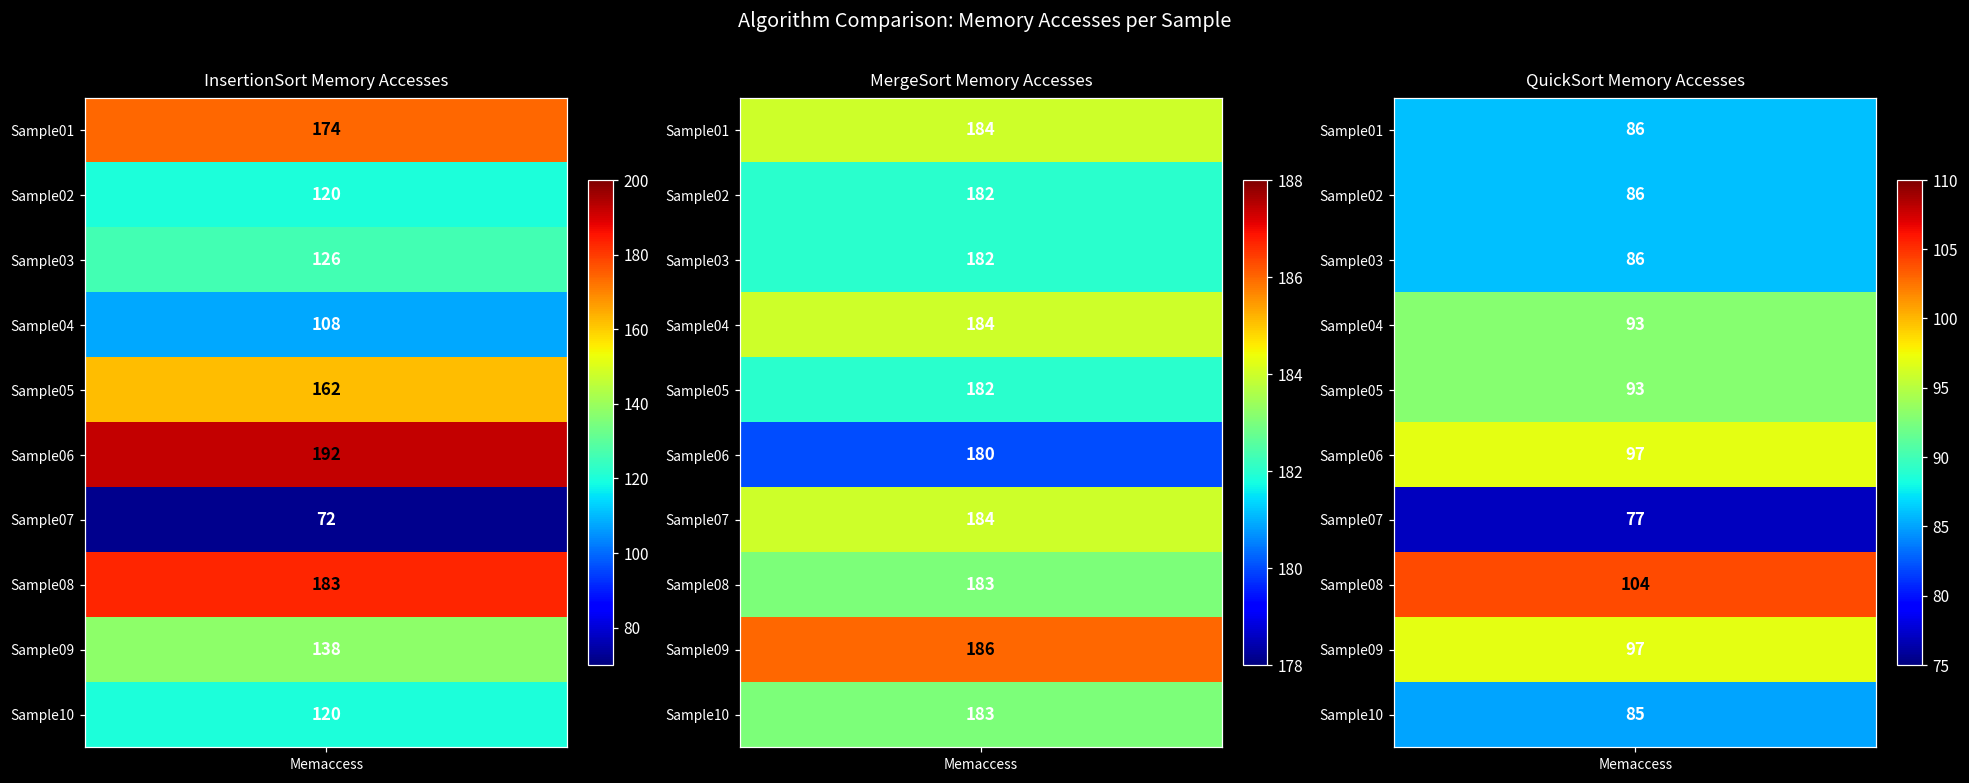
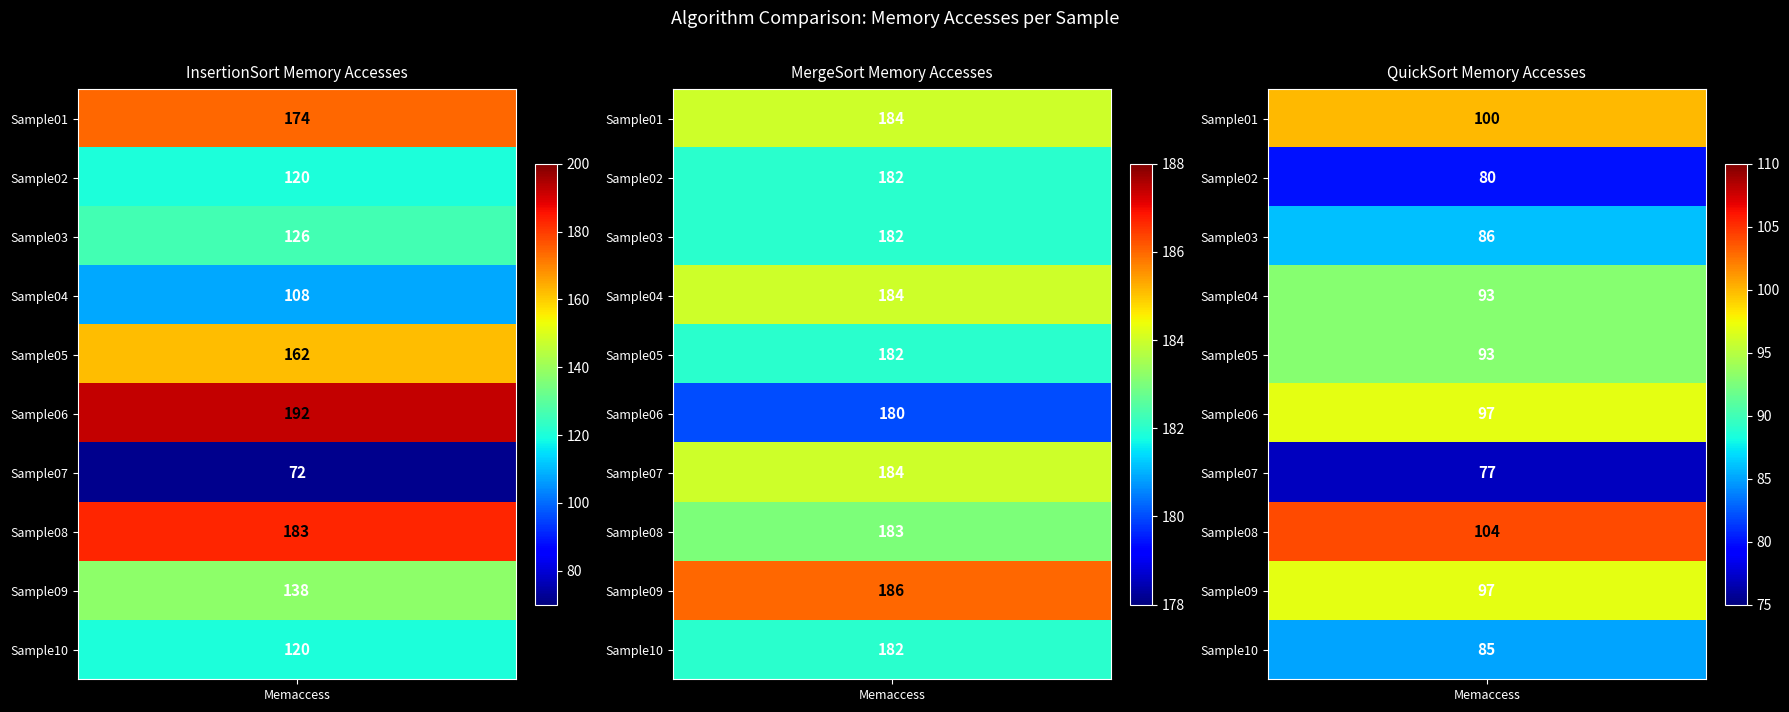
  {
    "InsertionSort Memory Accesses": {
      "Sample01": {
        "Memaccess": 174
      },
      "Sample02": {
        "Memaccess": 120
      },
      "Sample03": {
        "Memaccess": 126
      },
      "Sample04": {
        "Memaccess": 108
      },
      "Sample05": {
        "Memaccess": 162
      },
      "Sample06": {
        "Memaccess": 192
      },
      "Sample07": {
        "Memaccess": 72
      },
      "Sample08": {
        "Memaccess": 183
      },
      "Sample09": {
        "Memaccess": 138
      },
      "Sample10": {
        "Memaccess": 120
      }
    },
    "MergeSort Memory Accesses": {
      "Sample01": {
        "Memaccess": 184
      },
      "Sample02": {
        "Memaccess": 182
      },
      "Sample03": {
        "Memaccess": 182
      },
      "Sample04": {
        "Memaccess": 184
      },
      "Sample05": {
        "Memaccess": 182
      },
      "Sample06": {
        "Memaccess": 180
      },
      "Sample07": {
        "Memaccess": 184
      },
      "Sample08": {
        "Memaccess": 183
      },
      "Sample09": {
        "Memaccess": 186
      },
      "Sample10": {
-       "Memaccess": 183
+       "Memaccess": 182
      }
    },
    "QuickSort Memory Accesses": {
      "Sample01": {
-       "Memaccess": 86
+       "Memaccess": 100
      },
      "Sample02": {
-       "Memaccess": 86
+       "Memaccess": 80
      },
      "Sample03": {
        "Memaccess": 86
      },
      "Sample04": {
        "Memaccess": 93
      },
      "Sample05": {
        "Memaccess": 93
      },
      "Sample06": {
        "Memaccess": 97
      },
      "Sample07": {
        "Memaccess": 77
      },
      "Sample08": {
        "Memaccess": 104
      },
      "Sample09": {
        "Memaccess": 97
      },
      "Sample10": {
        "Memaccess": 85
      }
    }
  }
